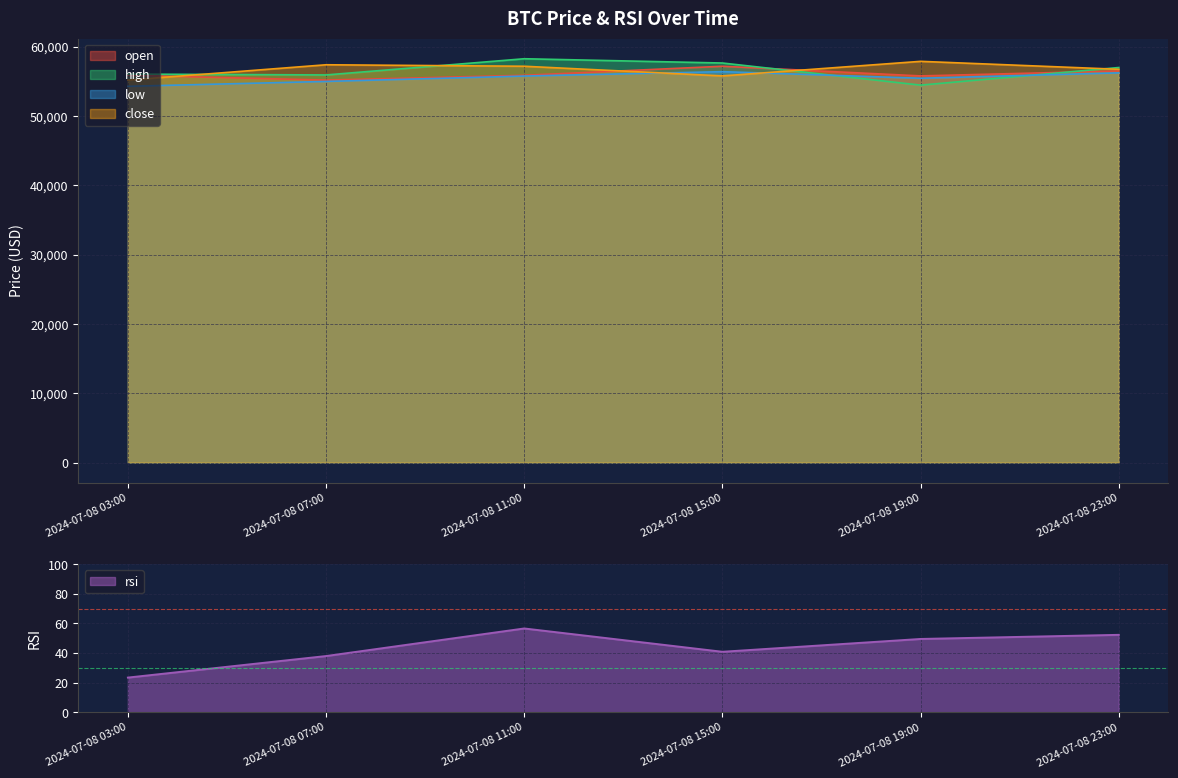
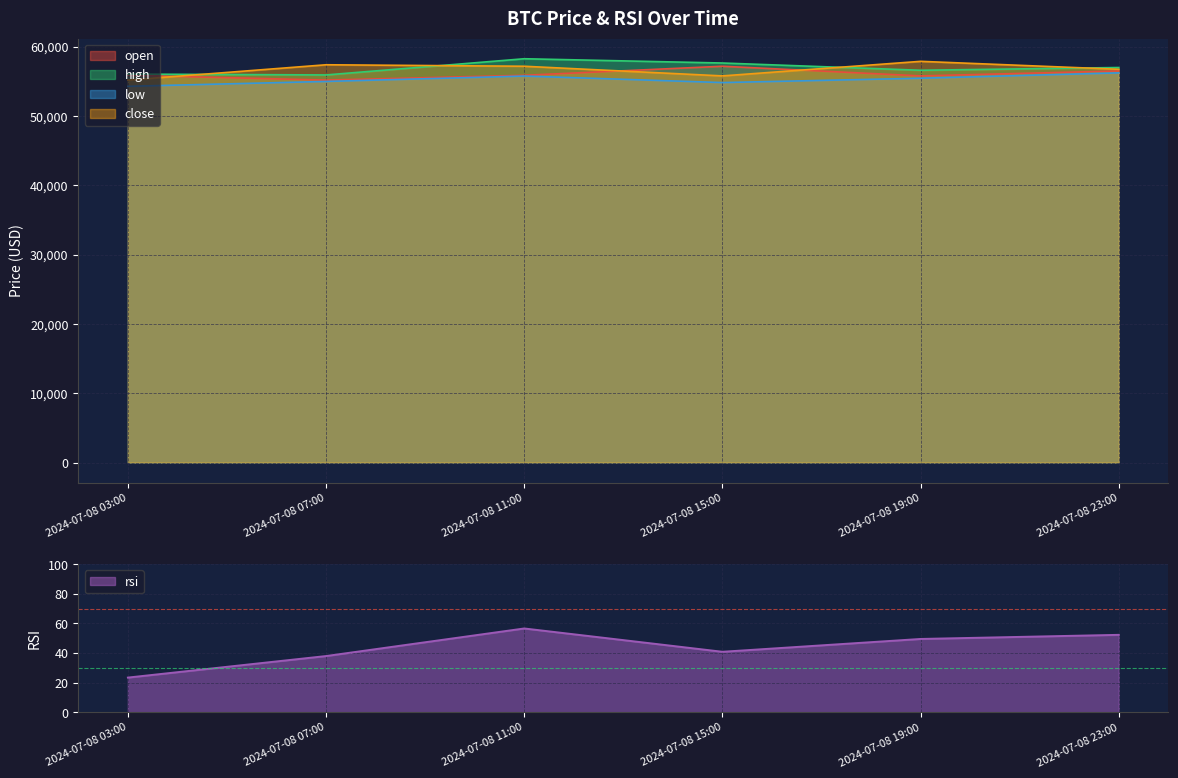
  {
    "BTC Price & RSI Over Time": {
      "open": {
        "2024-07-08 15:00": "57,000"
      },
      "high": {
        "2024-07-08 07:00": "56,000",
        "2024-07-08 11:00": "58,000",
        "2024-07-08 15:00": "58,000",
-       "2024-07-08 19:00": "54,000"
+       "2024-07-08 19:00": "57,000"
      },
      "low": {
-       "2024-07-08 15:00": "56,000"
+       "2024-07-08 15:00": "55,000"
      },
      "close": {
        "2024-07-08 07:00": "57,000",
        "2024-07-08 11:00": "57,000",
        "2024-07-08 15:00": "56,000",
        "2024-07-08 19:00": "58,000"
      }
    }
  }
